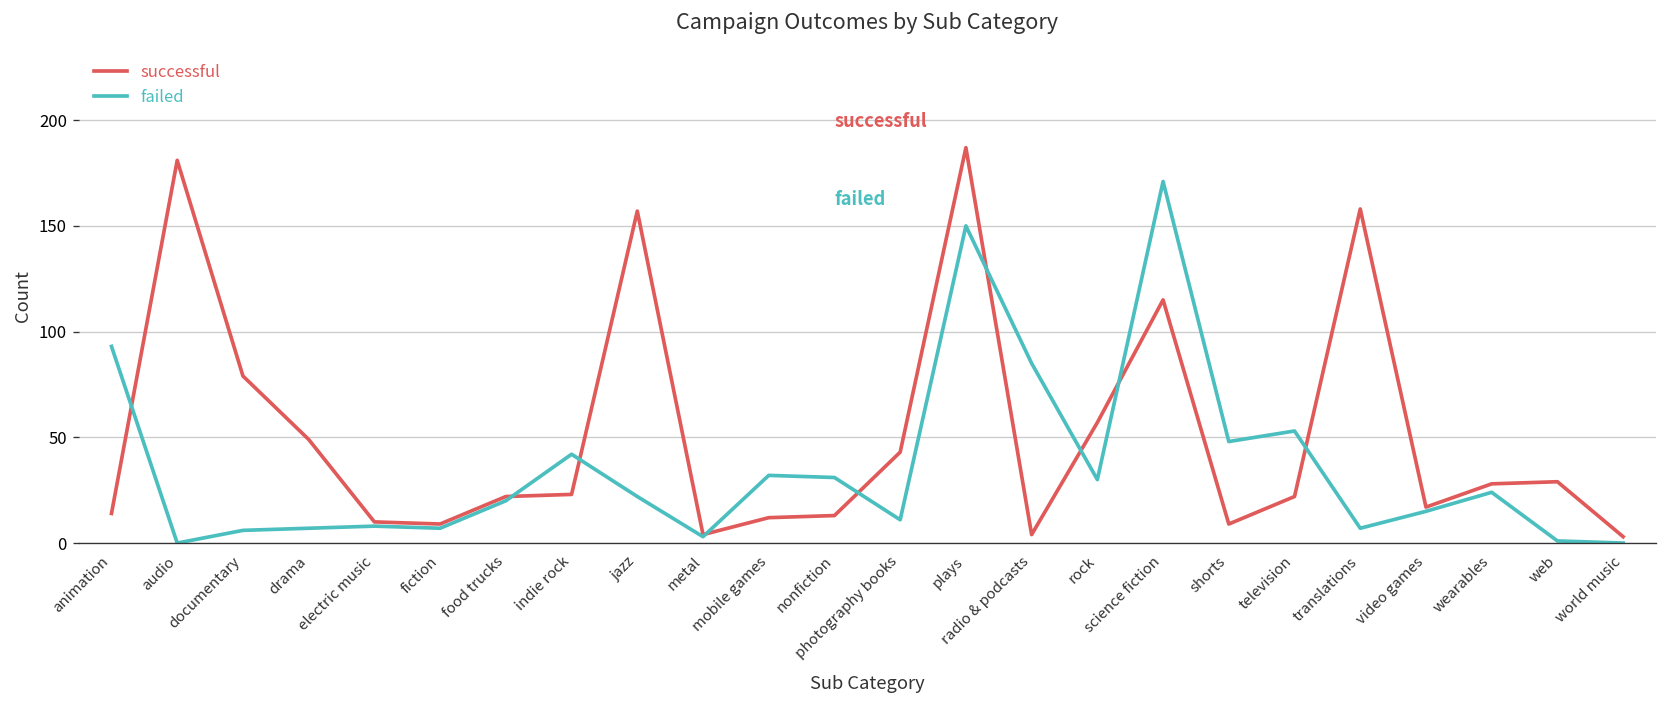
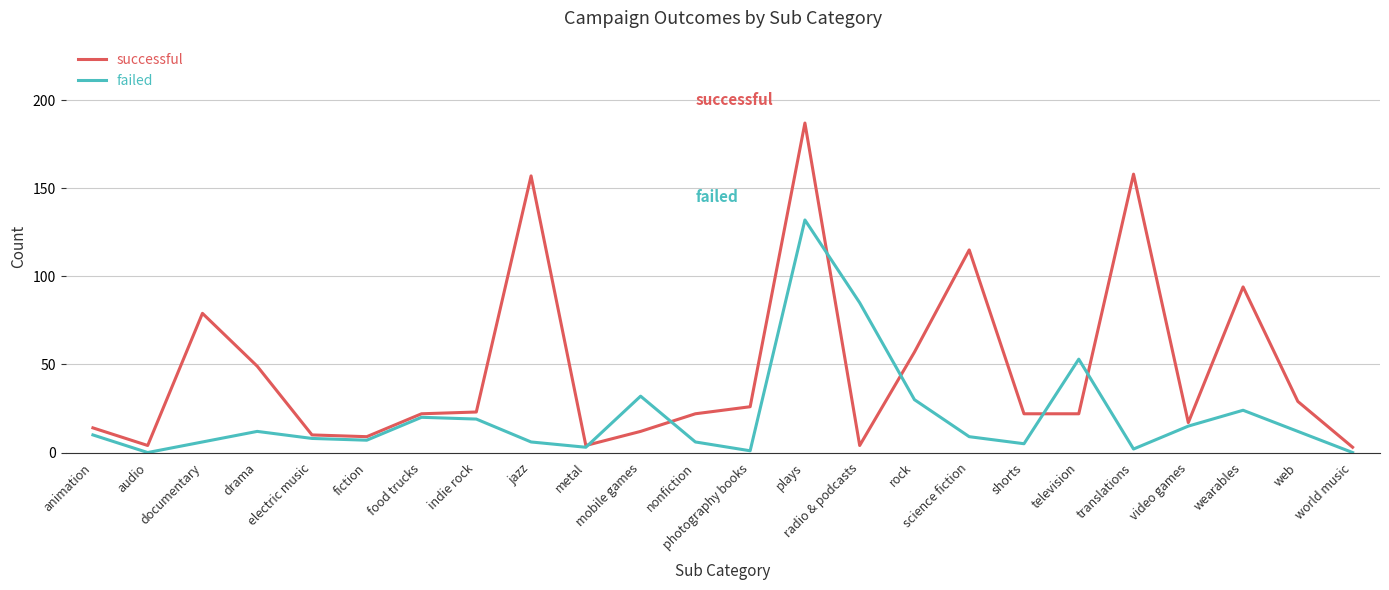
  {
    "successful": {
      "animation": 14,
-     "audio": 181,
+     "audio": 4,
      "documentary": 79,
      "drama": 49,
      "electric music": 10,
      "fiction": 9,
      "food trucks": 22,
      "indie rock": 23,
      "jazz": 157,
      "mobile games": 12,
-     "nonfiction": 13,
-     "photography books": 43,
+     "nonfiction": 22,
+     "photography books": 26,
      "plays": 187,
      "radio & podcasts": 4,
      "rock": 57,
      "science fiction": 115,
-     "shorts": 9,
+     "shorts": 22,
      "television": 22,
      "translations": 158,
      "video games": 17,
-     "wearables": 28,
+     "wearables": 94,
      "web": 29,
      "world music": 3
    },
    "failed": {
-     "animation": 93,
+     "animation": 10,
      "audio": 0,
      "documentary": 6,
-     "drama": 7,
+     "drama": 12,
      "electric music": 8,
      "fiction": 7,
      "food trucks": 20,
-     "indie rock": 42,
-     "jazz": 22,
+     "indie rock": 19,
+     "jazz": 6,
      "mobile games": 32,
-     "nonfiction": 31,
-     "photography books": 11,
-     "plays": 150,
+     "nonfiction": 6,
+     "photography books": 1,
+     "plays": 132,
      "radio & podcasts": 85,
      "rock": 30,
-     "science fiction": 171,
-     "shorts": 48,
+     "science fiction": 9,
+     "shorts": 5,
      "television": 53,
-     "translations": 7,
+     "translations": 2,
      "video games": 15,
      "wearables": 24,
-     "web": 1,
+     "web": 12,
      "world music": 0
    }
  }
